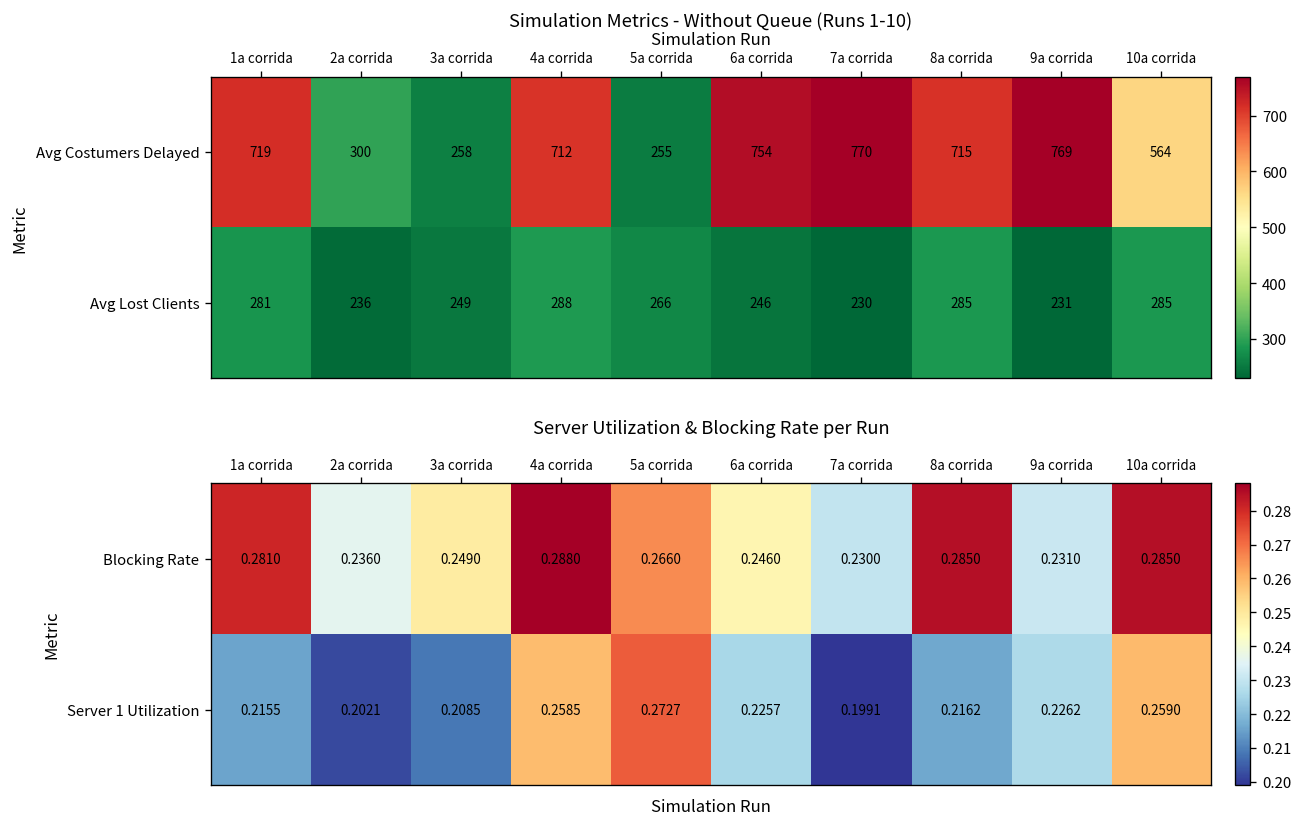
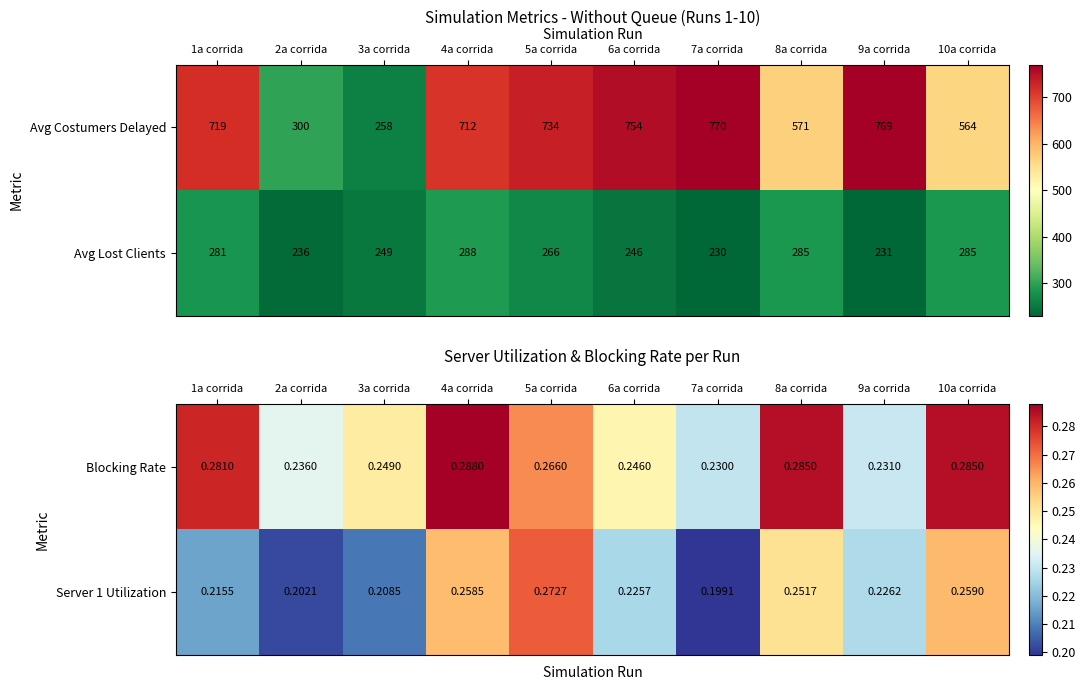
  {
    "Simulation Metrics - Without Queue (Runs 1-10)": {
      "Avg Costumers Delayed": {
        "1a corrida": 719,
        "2a corrida": 300,
        "3a corrida": 258,
        "4a corrida": 712,
-       "5a corrida": 255,
+       "5a corrida": 734,
        "6a corrida": 754,
        "7a corrida": 770,
-       "8a corrida": 715,
+       "8a corrida": 571,
        "9a corrida": 769,
        "10a corrida": 564
      },
      "Avg Lost Clients": {
        "1a corrida": 281,
        "2a corrida": 236,
        "3a corrida": 249,
        "4a corrida": 288,
        "5a corrida": 266,
        "6a corrida": 246,
        "7a corrida": 230,
        "8a corrida": 285,
        "9a corrida": 231,
        "10a corrida": 285
      }
    },
    "Server Utilization & Blocking Rate per Run": {
      "Blocking Rate": {
        "1a corrida": 0.2810,
        "2a corrida": 0.2360,
        "3a corrida": 0.2490,
        "4a corrida": 0.2880,
        "5a corrida": 0.2660,
        "6a corrida": 0.2460,
        "7a corrida": 0.2300,
        "8a corrida": 0.2850,
        "9a corrida": 0.2310,
        "10a corrida": 0.2850
      },
      "Server 1 Utilization": {
        "1a corrida": 0.2155,
        "2a corrida": 0.2021,
        "3a corrida": 0.2085,
        "4a corrida": 0.2585,
        "5a corrida": 0.2727,
        "6a corrida": 0.2257,
        "7a corrida": 0.1991,
-       "8a corrida": 0.2162,
+       "8a corrida": 0.2517,
        "9a corrida": 0.2262,
        "10a corrida": 0.2590
      }
    }
  }
